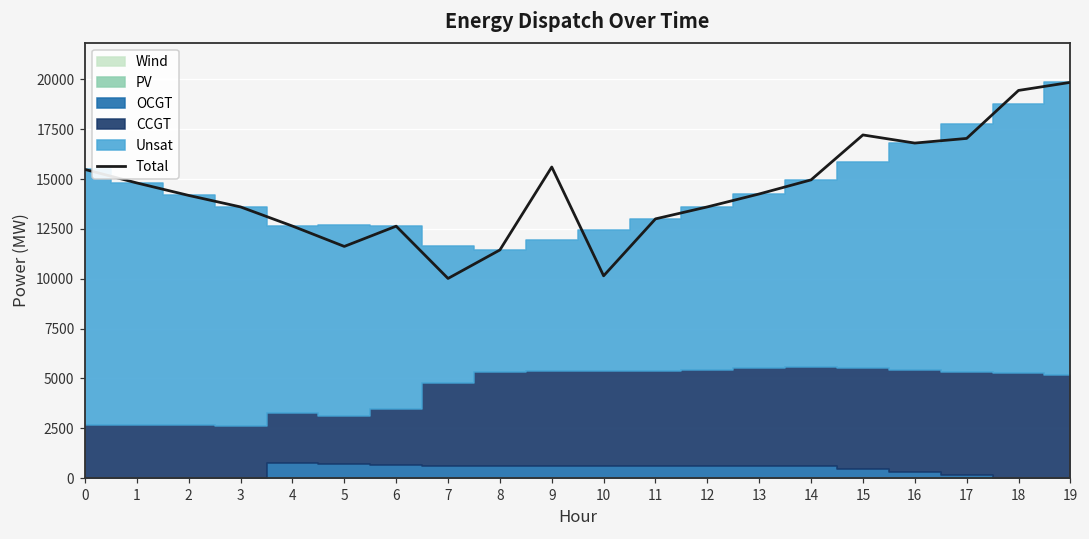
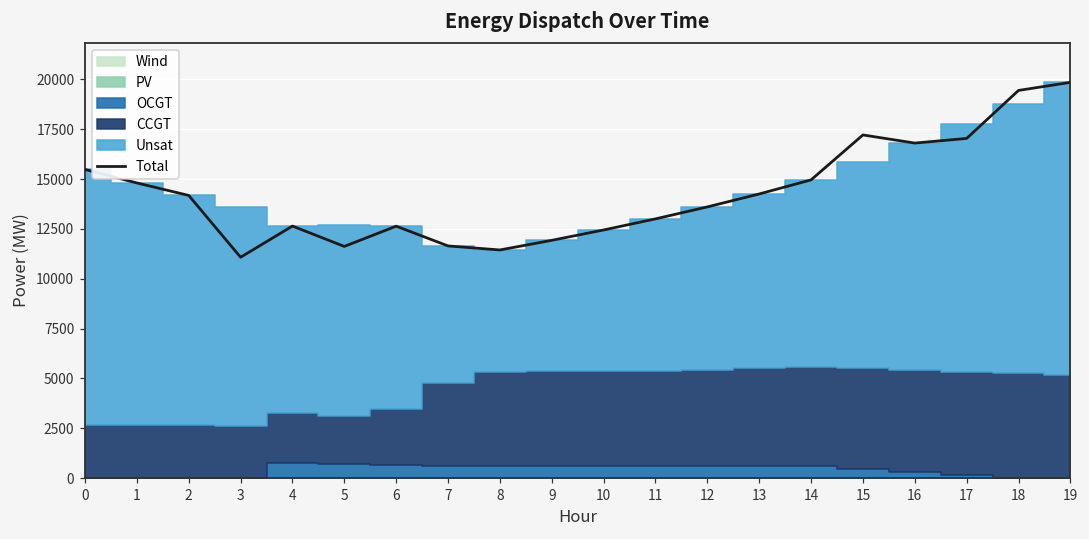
  {
    "Total": {
      "1": 14800,
      "2": 14200,
-     "3": 13600,
+     "3": 11100,
      "4": 12600,
      "5": 11600,
      "6": 12600,
-     "7": 10000,
+     "7": 11600,
      "8": 11400,
-     "9": 15600,
-     "10": 10100,
+     "9": 11900,
+     "10": 12400,
      "11": 13000,
      "12": 13600,
      "13": 14300,
      "14": 15000,
      "15": 17200,
      "16": 16800,
      "17": 17000,
      "18": 19400
    }
  }
